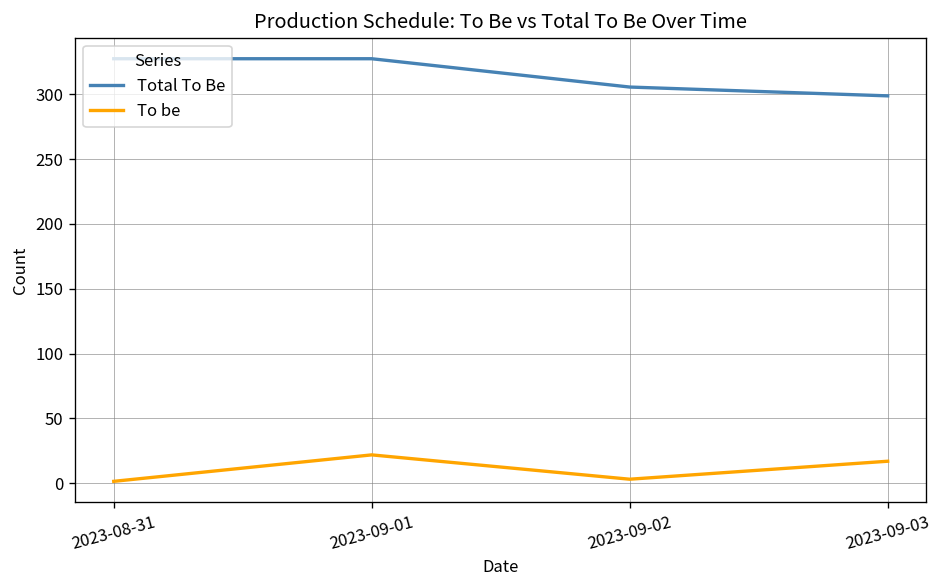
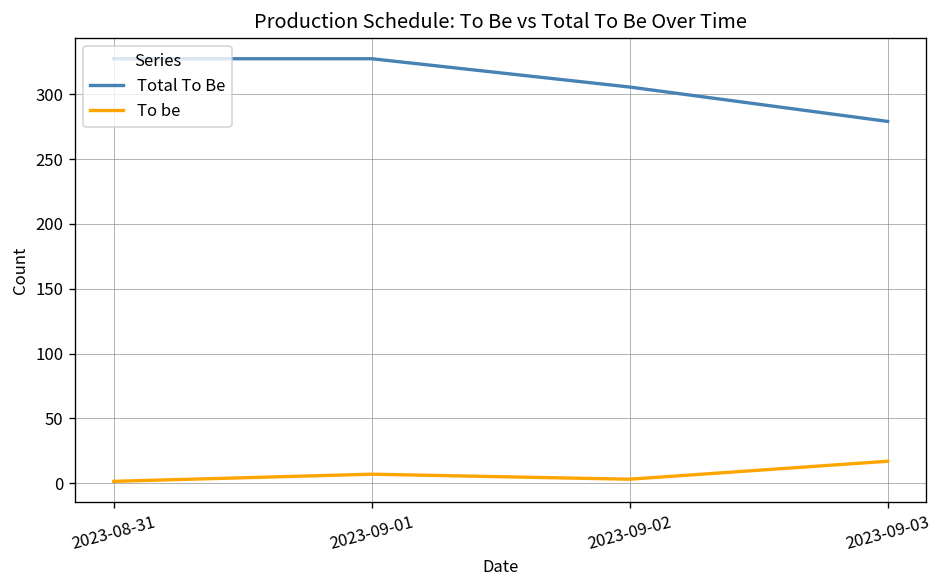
  {
    "Total To Be": {
      "2023-09-01": 327,
      "2023-09-02": 306,
-     "2023-09-03": 299
+     "2023-09-03": 279
    },
    "To be": {
      "2023-08-31": 2,
-     "2023-09-01": 22,
+     "2023-09-01": 7,
      "2023-09-02": 3,
      "2023-09-03": 17
    }
  }
